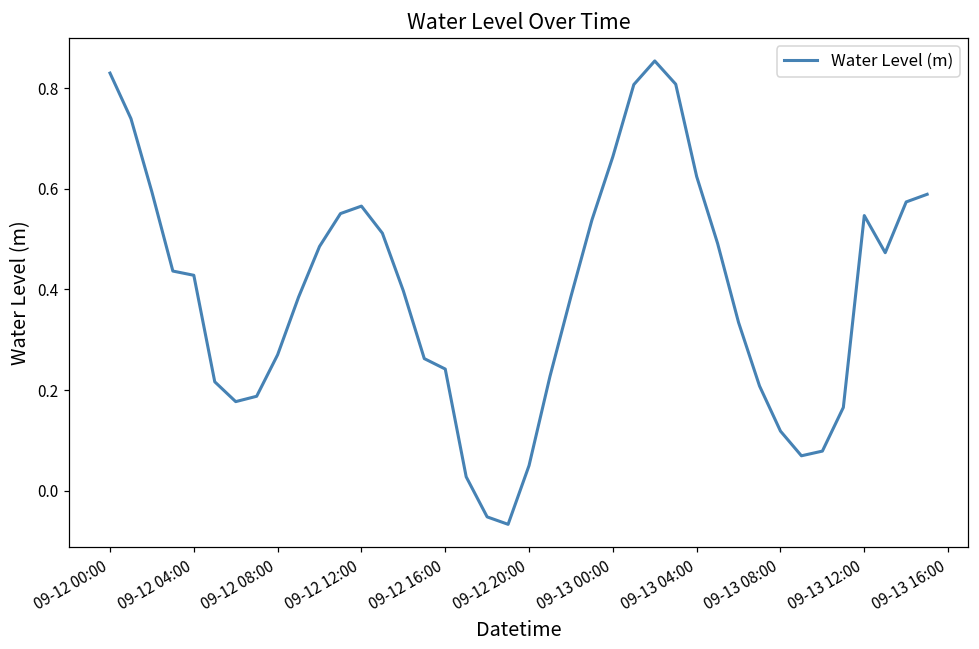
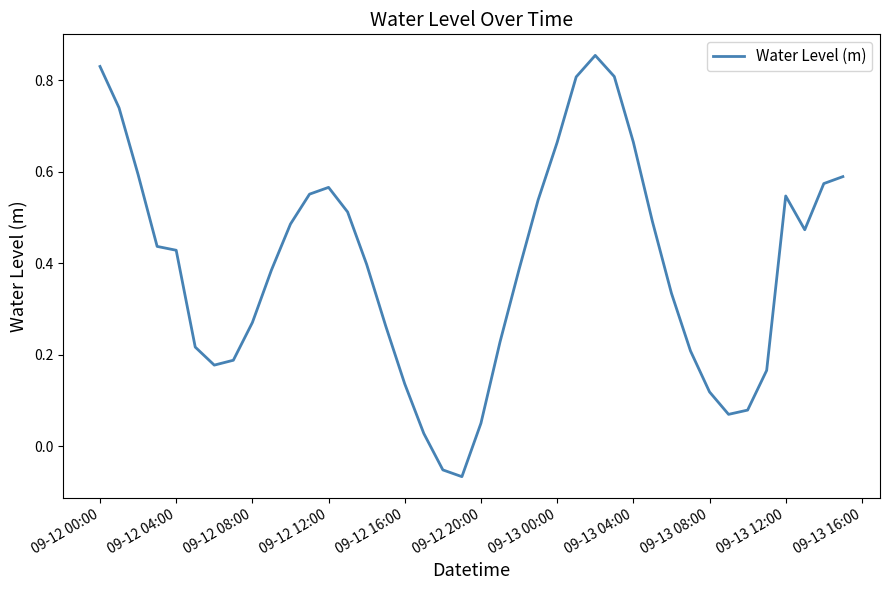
  {
    "09-12 00:00": 0.83,
    "09-12 04:00": 0.43,
    "09-12 08:00": 0.27,
    "09-12 12:00": 0.57,
-   "09-12 16:00": 0.24,
+   "09-12 16:00": 0.14,
    "09-12 20:00": 0.05,
    "09-13 00:00": 0.66,
-   "09-13 04:00": 0.62,
+   "09-13 04:00": 0.66,
    "09-13 08:00": 0.12,
    "09-13 12:00": 0.55
  }
